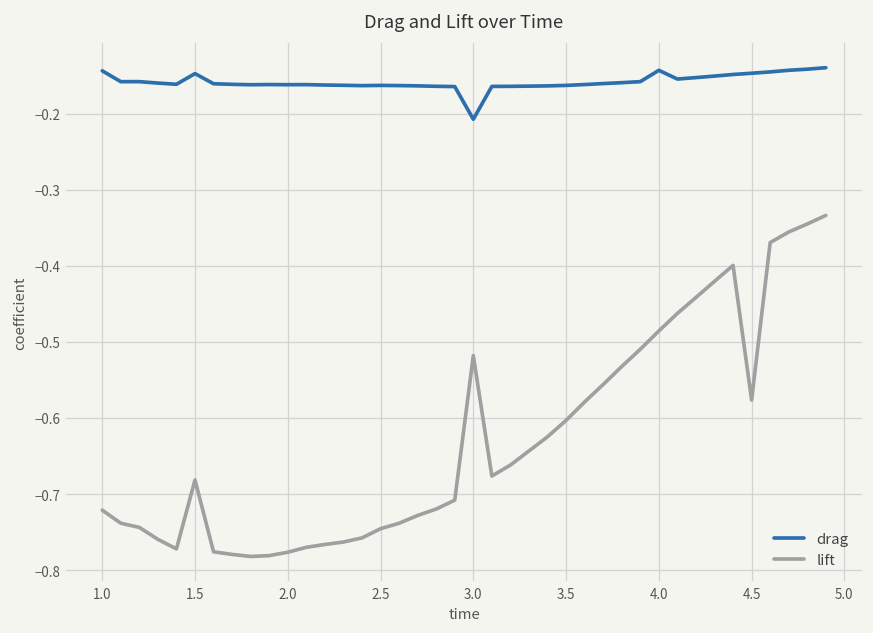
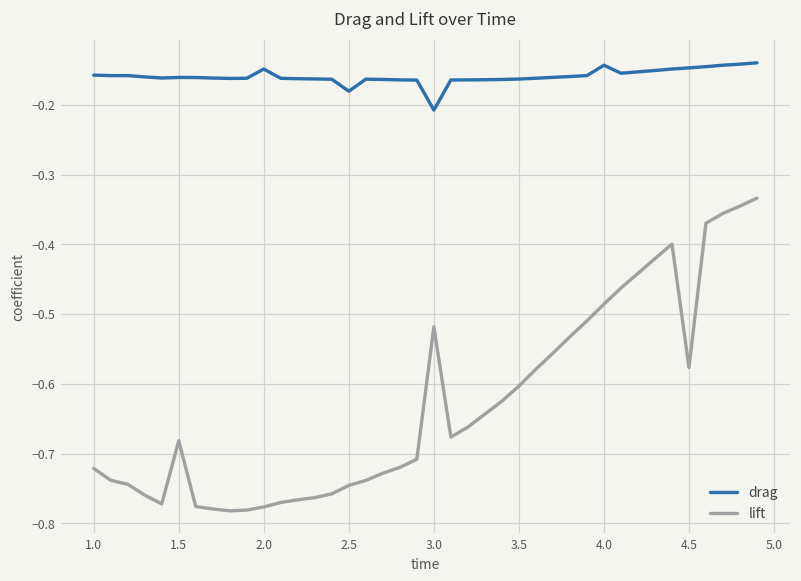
  {
    "drag": {
-     "1.0": -0.14,
-     "1.5": -0.15,
-     "2.0": -0.16,
-     "2.5": -0.16,
+     "1.0": -0.16,
+     "1.5": -0.16,
+     "2.0": -0.15,
+     "2.5": -0.18,
      "3.0": -0.21,
      "3.5": -0.16,
      "4.0": -0.14,
      "4.5": -0.15
    },
    "lift": {
      "1.0": -0.72,
      "1.5": -0.68,
      "2.0": -0.78,
      "2.5": -0.75,
      "3.0": -0.52,
      "3.5": -0.60,
      "4.0": -0.49,
      "4.5": -0.58
    }
  }
